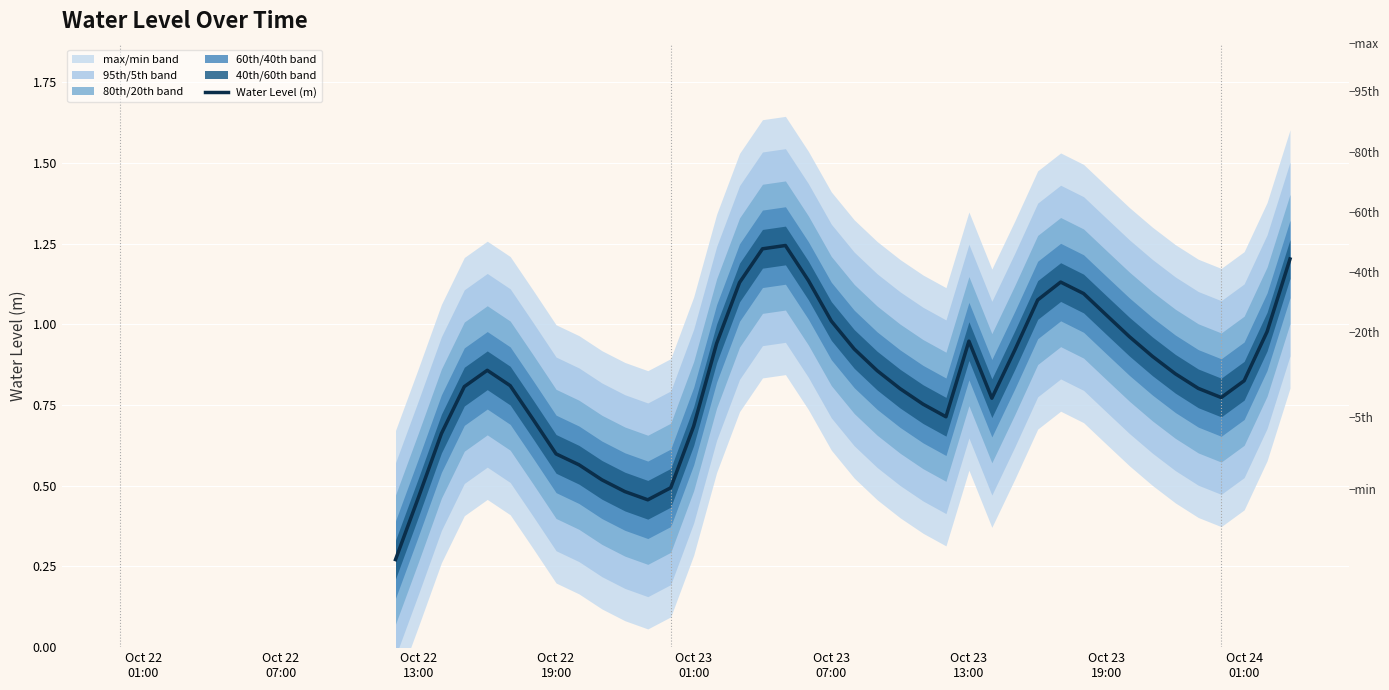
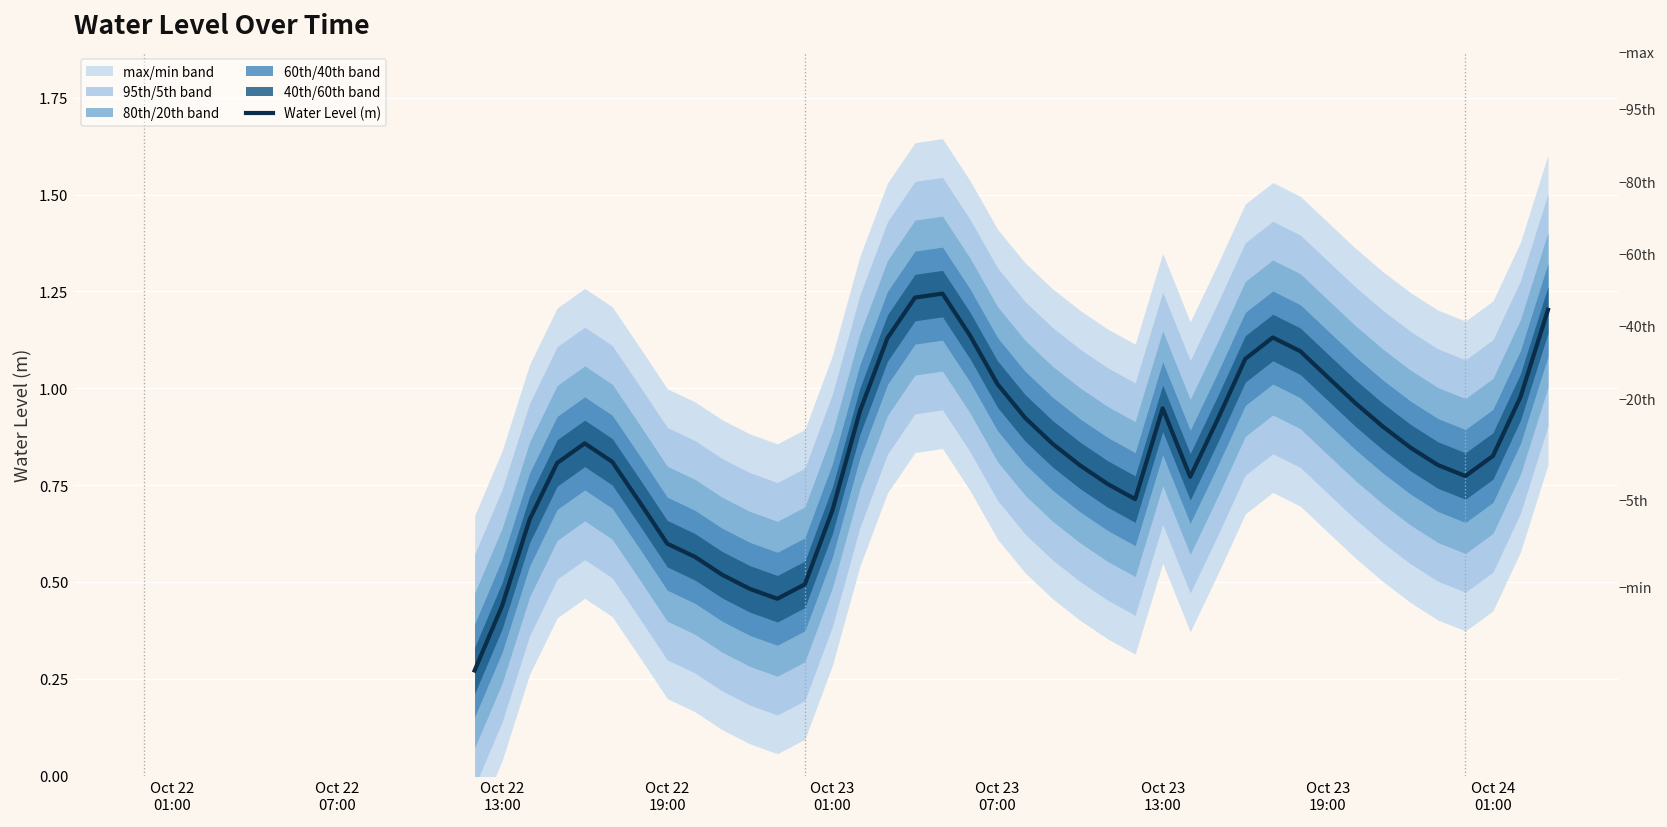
  {
    "Water Level (m)": {
-     "Oct 22 13:00": 0.46,
+     "Oct 22 13:00": 0.44,
      "Oct 22 19:00": 0.60,
      "Oct 23 01:00": 0.68,
      "Oct 23 07:00": 1.01,
      "Oct 23 13:00": 0.95,
      "Oct 23 19:00": 1.03,
      "Oct 24 01:00": 0.83
    }
  }
